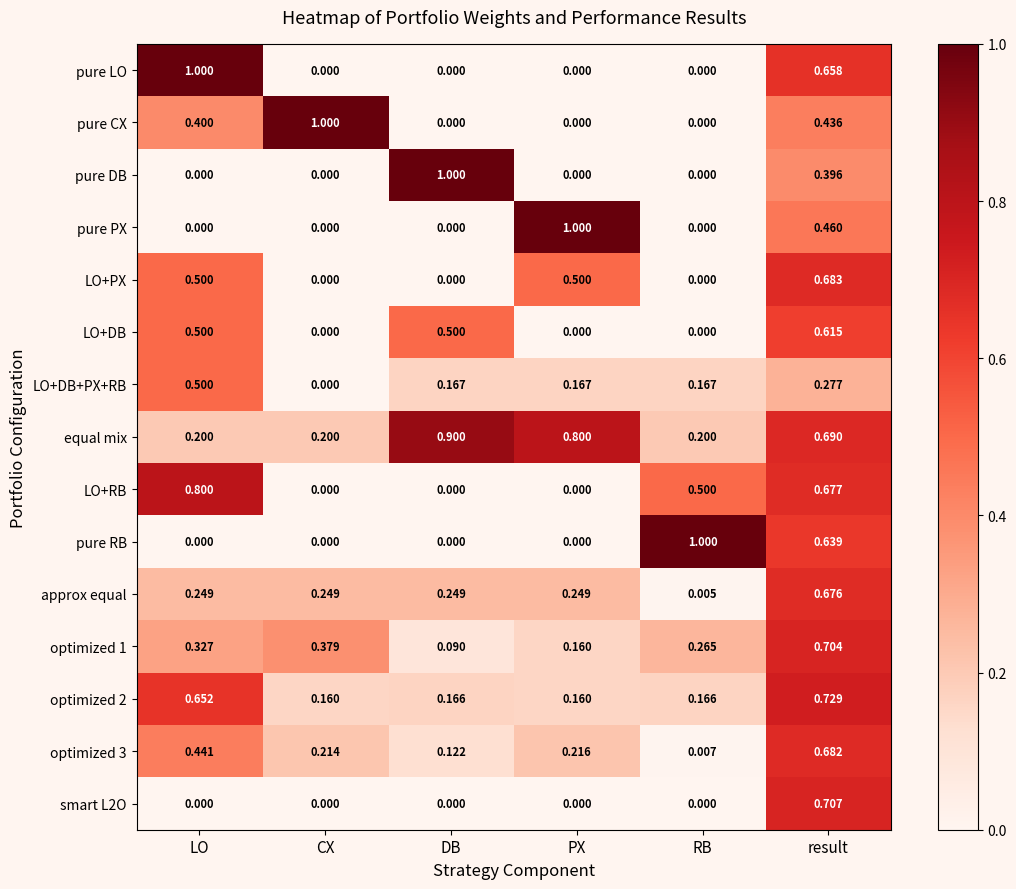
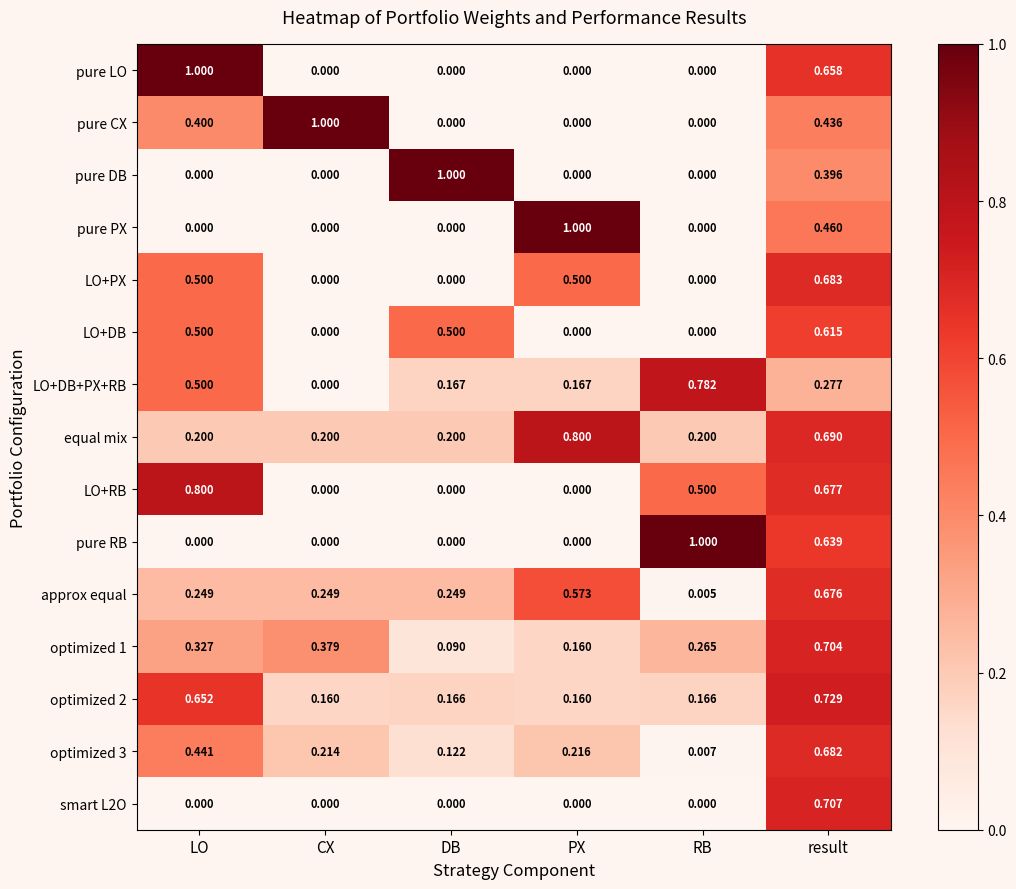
  {
    "pure LO": {
      "LO": 1.000,
      "CX": 0.000,
      "DB": 0.000,
      "PX": 0.000,
      "RB": 0.000,
      "result": 0.658
    },
    "pure CX": {
      "LO": 0.400,
      "CX": 1.000,
      "DB": 0.000,
      "PX": 0.000,
      "RB": 0.000,
      "result": 0.436
    },
    "pure DB": {
      "LO": 0.000,
      "CX": 0.000,
      "DB": 1.000,
      "PX": 0.000,
      "RB": 0.000,
      "result": 0.396
    },
    "pure PX": {
      "LO": 0.000,
      "CX": 0.000,
      "DB": 0.000,
      "PX": 1.000,
      "RB": 0.000,
      "result": 0.460
    },
    "LO+PX": {
      "LO": 0.500,
      "CX": 0.000,
      "DB": 0.000,
      "PX": 0.500,
      "RB": 0.000,
      "result": 0.683
    },
    "LO+DB": {
      "LO": 0.500,
      "CX": 0.000,
      "DB": 0.500,
      "PX": 0.000,
      "RB": 0.000,
      "result": 0.615
    },
    "LO+DB+PX+RB": {
      "LO": 0.500,
      "CX": 0.000,
      "DB": 0.167,
      "PX": 0.167,
-     "RB": 0.167,
+     "RB": 0.782,
      "result": 0.277
    },
    "equal mix": {
      "LO": 0.200,
      "CX": 0.200,
-     "DB": 0.900,
+     "DB": 0.200,
      "PX": 0.800,
      "RB": 0.200,
      "result": 0.690
    },
    "LO+RB": {
      "LO": 0.800,
      "CX": 0.000,
      "DB": 0.000,
      "PX": 0.000,
      "RB": 0.500,
      "result": 0.677
    },
    "pure RB": {
      "LO": 0.000,
      "CX": 0.000,
      "DB": 0.000,
      "PX": 0.000,
      "RB": 1.000,
      "result": 0.639
    },
    "approx equal": {
      "LO": 0.249,
      "CX": 0.249,
      "DB": 0.249,
-     "PX": 0.249,
+     "PX": 0.573,
      "RB": 0.005,
      "result": 0.676
    },
    "optimized 1": {
      "LO": 0.327,
      "CX": 0.379,
      "DB": 0.090,
      "PX": 0.160,
      "RB": 0.265,
      "result": 0.704
    },
    "optimized 2": {
      "LO": 0.652,
      "CX": 0.160,
      "DB": 0.166,
      "PX": 0.160,
      "RB": 0.166,
      "result": 0.729
    },
    "optimized 3": {
      "LO": 0.441,
      "CX": 0.214,
      "DB": 0.122,
      "PX": 0.216,
      "RB": 0.007,
      "result": 0.682
    },
    "smart L2O": {
      "LO": 0.000,
      "CX": 0.000,
      "DB": 0.000,
      "PX": 0.000,
      "RB": 0.000,
      "result": 0.707
    }
  }
